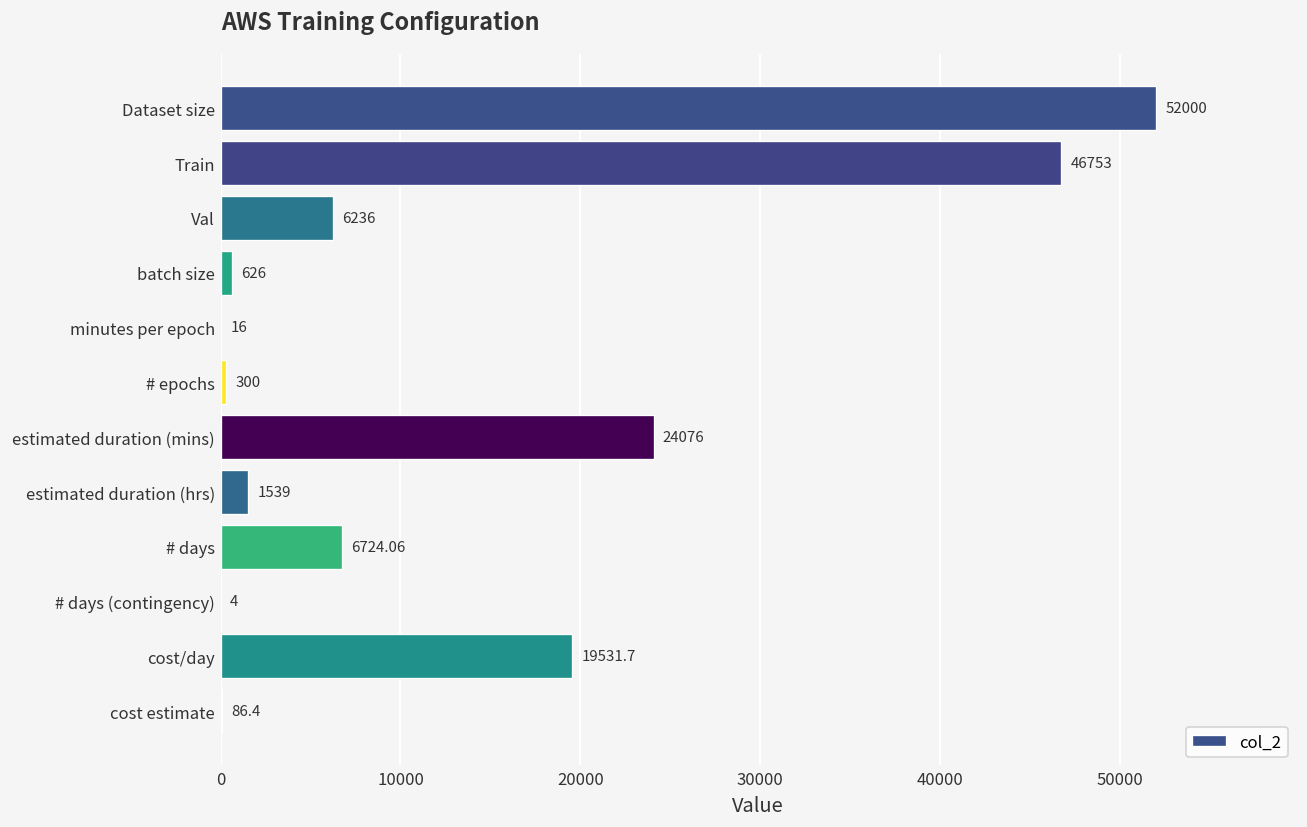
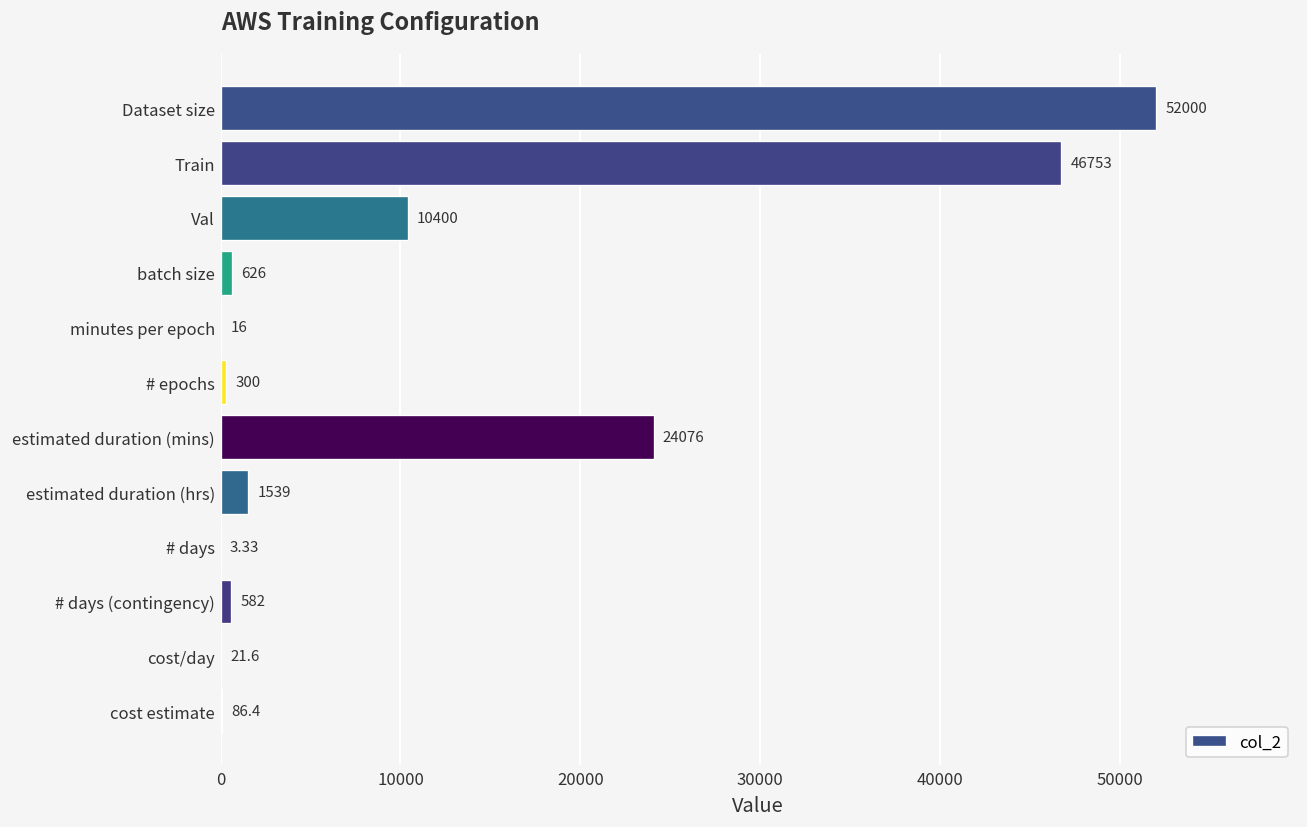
  {
    "Dataset size": 52000,
    "Train": 46753,
-   "Val": 6236,
+   "Val": 10400,
    "batch size": 626,
    "minutes per epoch": 16,
    "# epochs": 300,
    "estimated duration (mins)": 24076,
    "estimated duration (hrs)": 1539,
-   "# days": 6724.06,
-   "# days (contingency)": 4,
-   "cost/day": 19531.7,
+   "# days": 3.33,
+   "# days (contingency)": 582,
+   "cost/day": 21.6,
    "cost estimate": 86.4
  }
